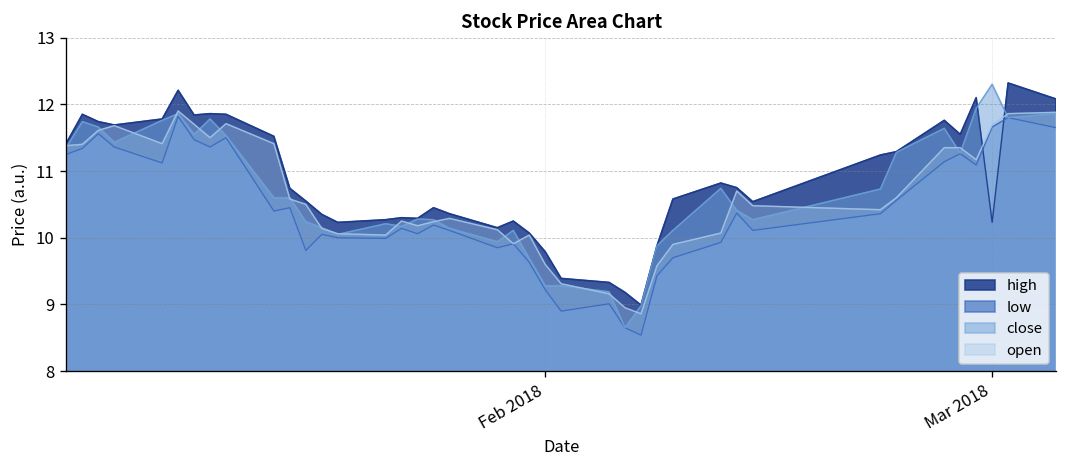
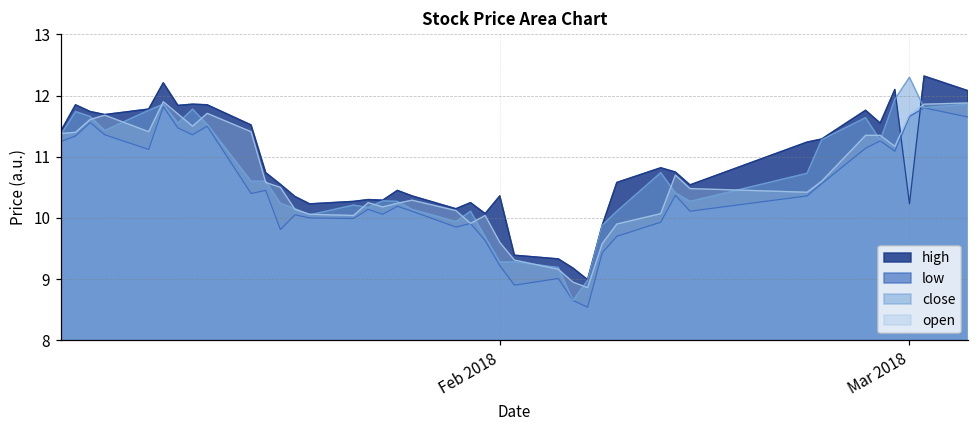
  {
    "high": {
-     "Feb 2018": 9.8,
+     "Feb 2018": 10.4,
      "Mar 2018": 10.2
    },
    "low": {
      "Feb 2018": 9.2
    },
    "close": {
      "Feb 2018": 9.3,
      "Mar 2018": 12.3
    },
    "open": {
      "Feb 2018": 9.6
    }
  }
